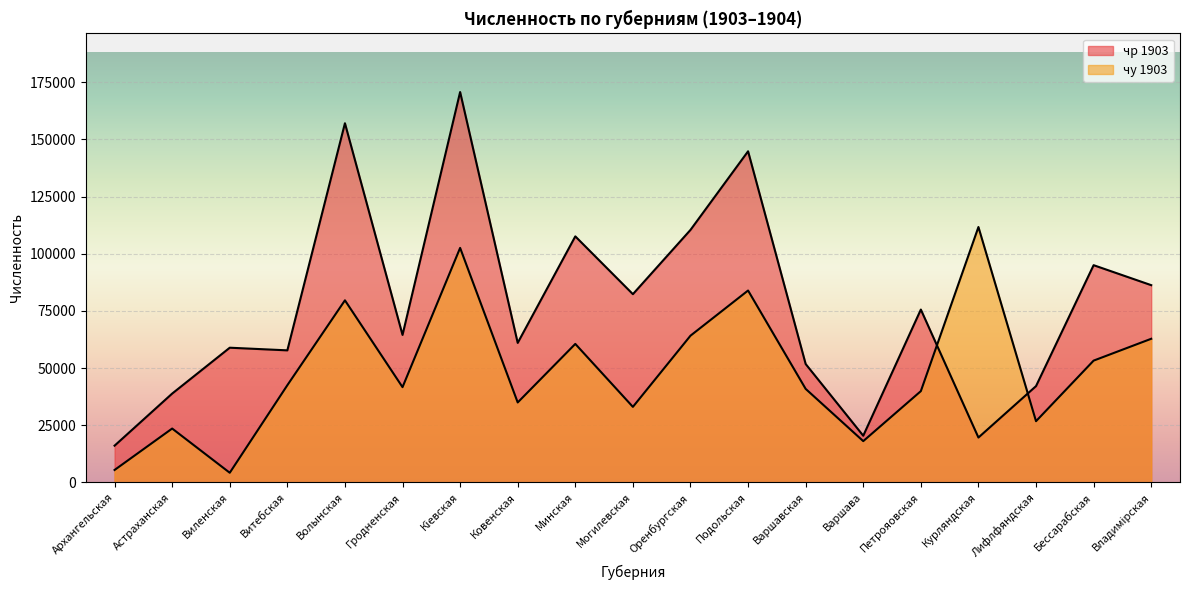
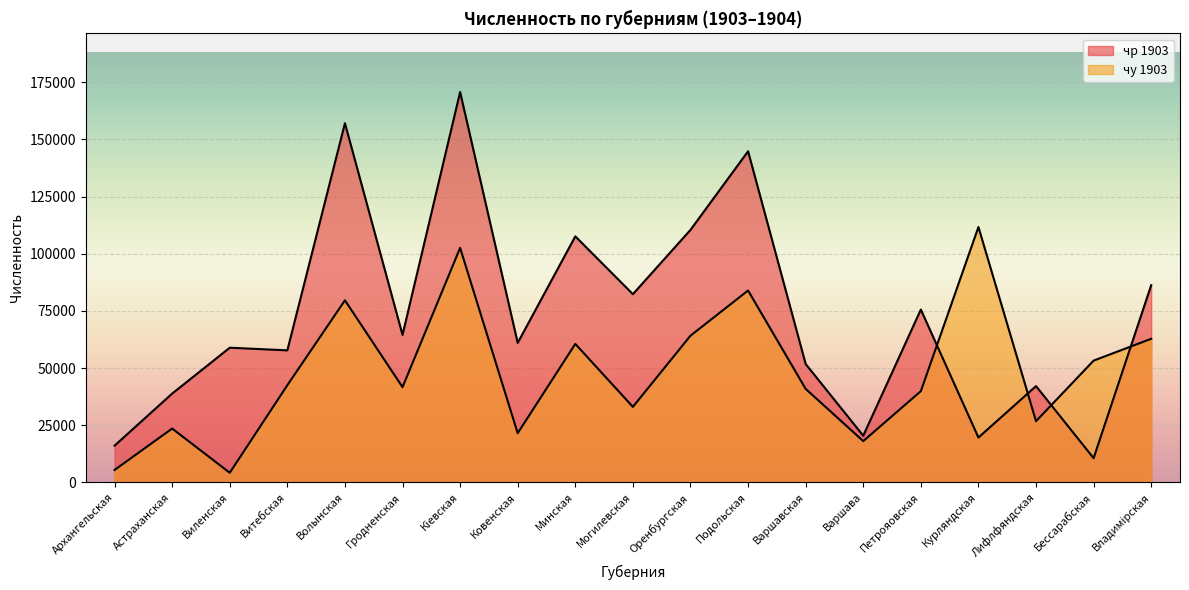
  {
    "чр 1903": {
      "Архангельская": 16000,
      "Астраханская": 39000,
      "Виленская": 59000,
      "Витебская": 58000,
      "Волынская": 157000,
      "Гродненская": 64000,
      "Кіевская": 171000,
      "Ковенская": 61000,
      "Минская": 108000,
      "Могилевская": 82000,
      "Оренбургская": 110000,
      "Подольская": 145000,
      "Варшавская": 52000,
      "Варшава": 20000,
      "Петрояовская": 76000,
      "Курляндская": 20000,
      "Лифлфяндская": 42000,
-     "Бессарабская": 95000,
+     "Бессарабская": 11000,
      "Владимірская": 86000
    },
    "чу 1903": {
      "Архангельская": 5000,
      "Астраханская": 24000,
      "Виленская": 4000,
      "Витебская": 42000,
      "Волынская": 80000,
      "Гродненская": 42000,
      "Кіевская": 103000,
-     "Ковенская": 35000,
+     "Ковенская": 21000,
      "Минская": 61000,
      "Могилевская": 33000,
      "Оренбургская": 64000,
      "Подольская": 84000,
      "Варшавская": 41000,
      "Варшава": 18000,
      "Петрояовская": 40000,
      "Курляндская": 112000,
      "Лифлфяндская": 27000,
      "Бессарабская": 53000,
      "Владимірская": 63000
    }
  }
